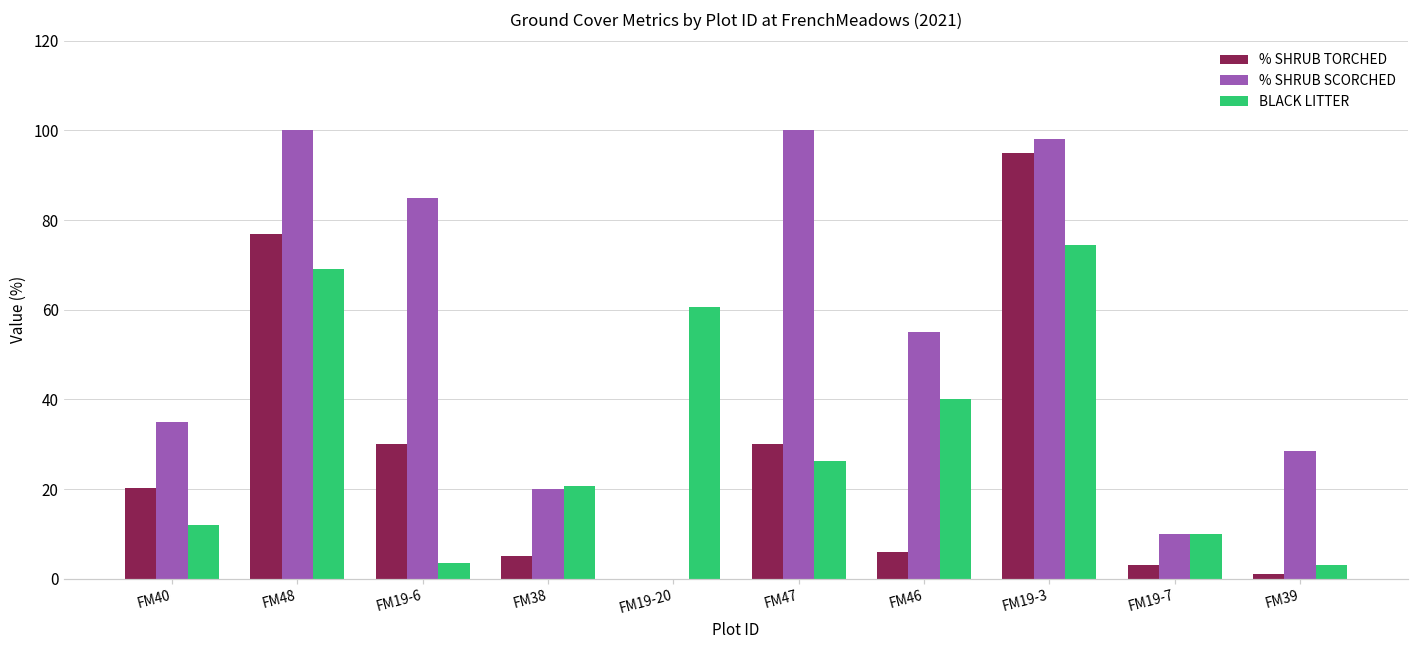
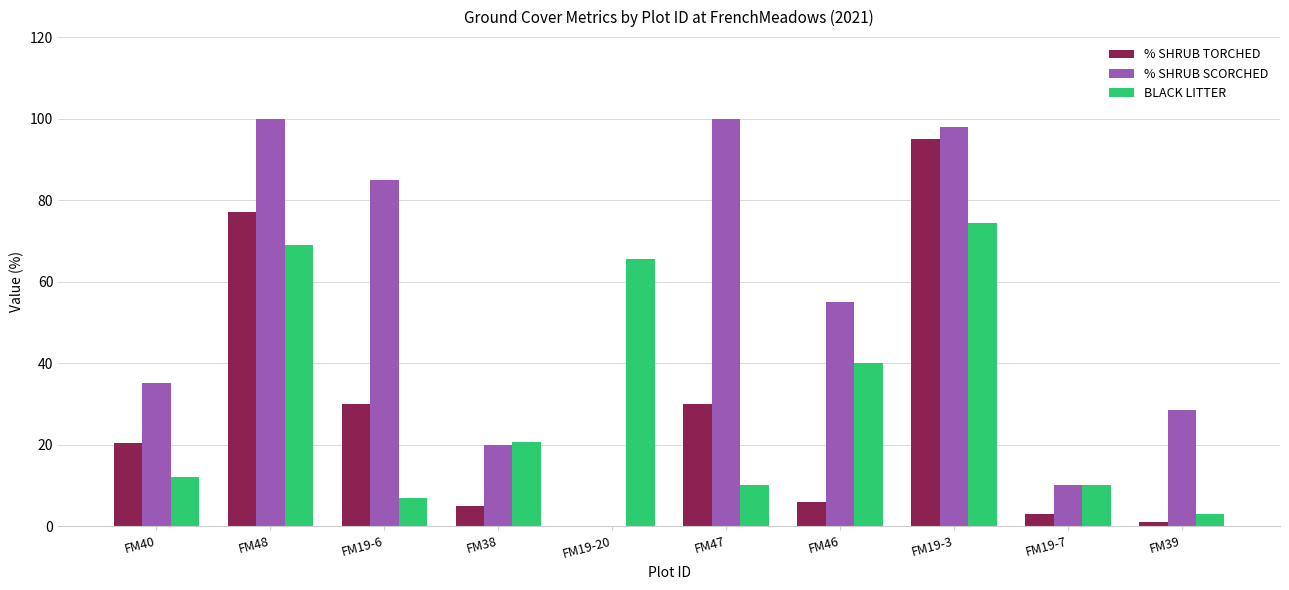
  {
    "% SHRUB TORCHED": {
      "FM40": 20,
      "FM48": 77,
      "FM19-6": 30,
      "FM38": 5,
      "FM19-20": 0,
      "FM47": 30,
      "FM46": 6,
      "FM19-3": 95,
      "FM19-7": 3,
      "FM39": 1
    },
    "% SHRUB SCORCHED": {
      "FM40": 35,
      "FM48": 100,
      "FM19-6": 85,
      "FM38": 20,
      "FM19-20": 0,
      "FM47": 100,
      "FM46": 55,
      "FM19-3": 98,
      "FM19-7": 10,
      "FM39": 28
    },
    "BLACK LITTER": {
      "FM40": 12,
      "FM48": 69,
-     "FM19-6": 4,
+     "FM19-6": 7,
      "FM38": 21,
-     "FM19-20": 61,
-     "FM47": 26,
+     "FM19-20": 66,
+     "FM47": 10,
      "FM46": 40,
      "FM19-3": 75,
      "FM19-7": 10,
      "FM39": 3
    }
  }
